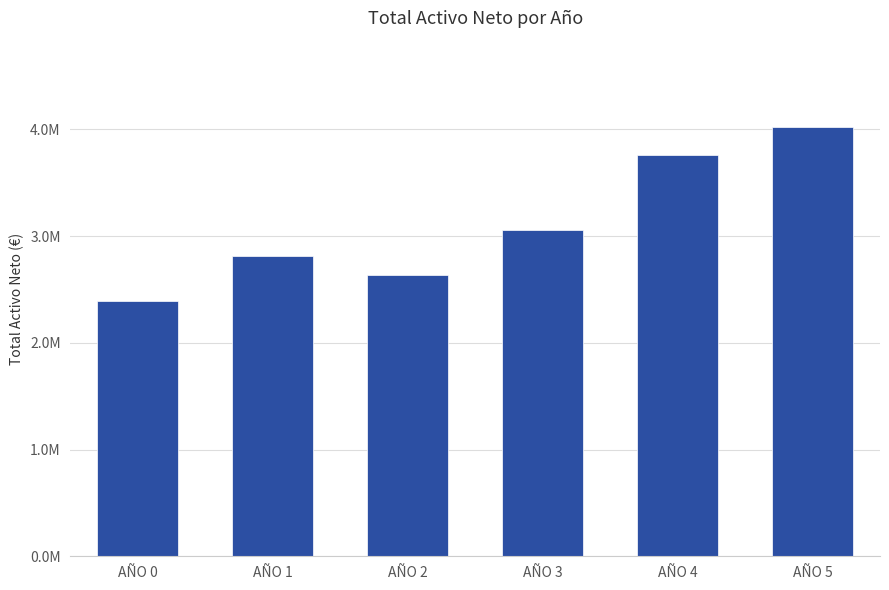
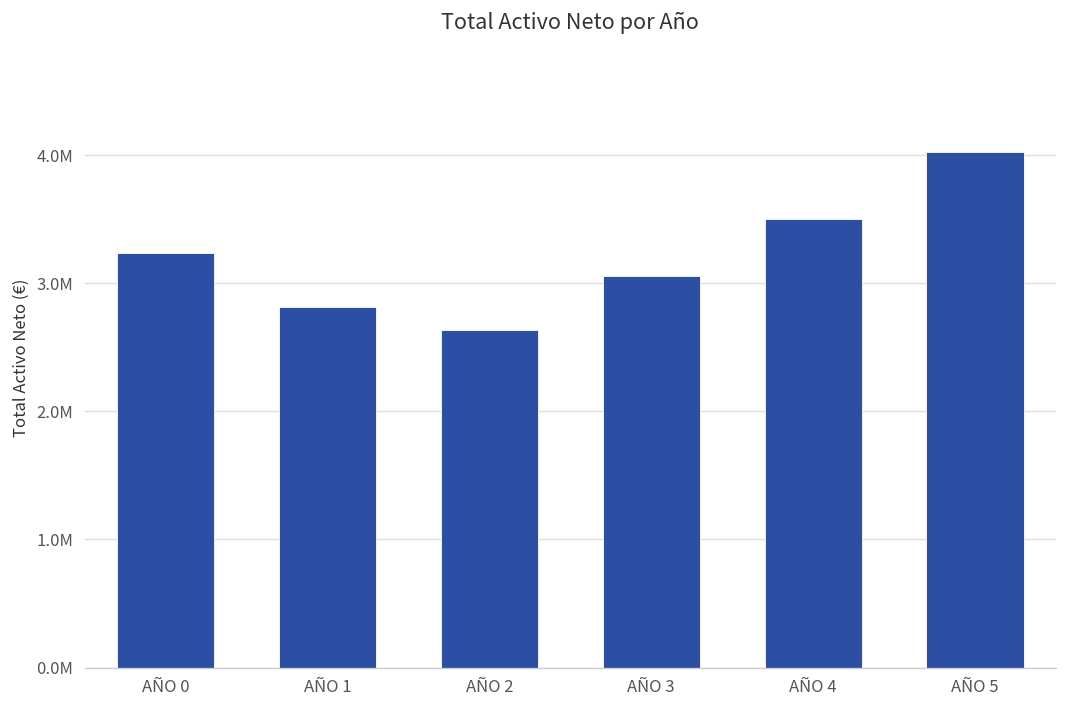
  {
-   "AÑO 0": 2390000,
+   "AÑO 0": 3240000,
    "AÑO 1": 2810000,
    "AÑO 2": 2630000,
    "AÑO 3": 3060000,
-   "AÑO 4": 3760000,
+   "AÑO 4": 3500000,
    "AÑO 5": 4020000
  }
